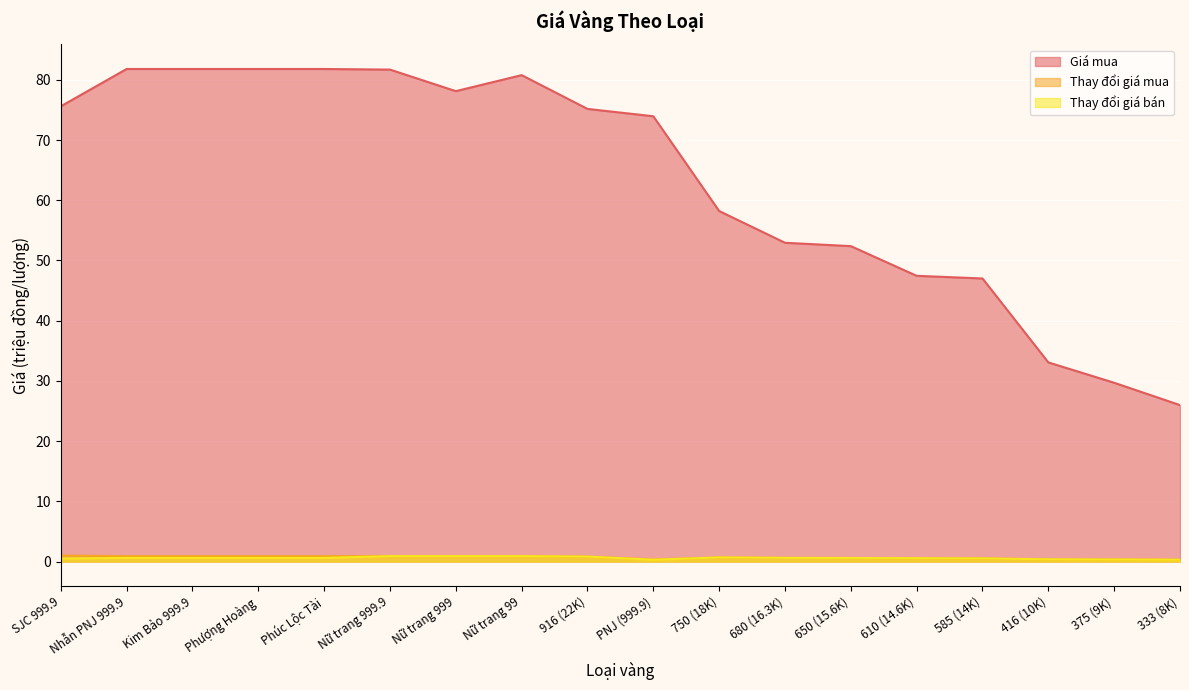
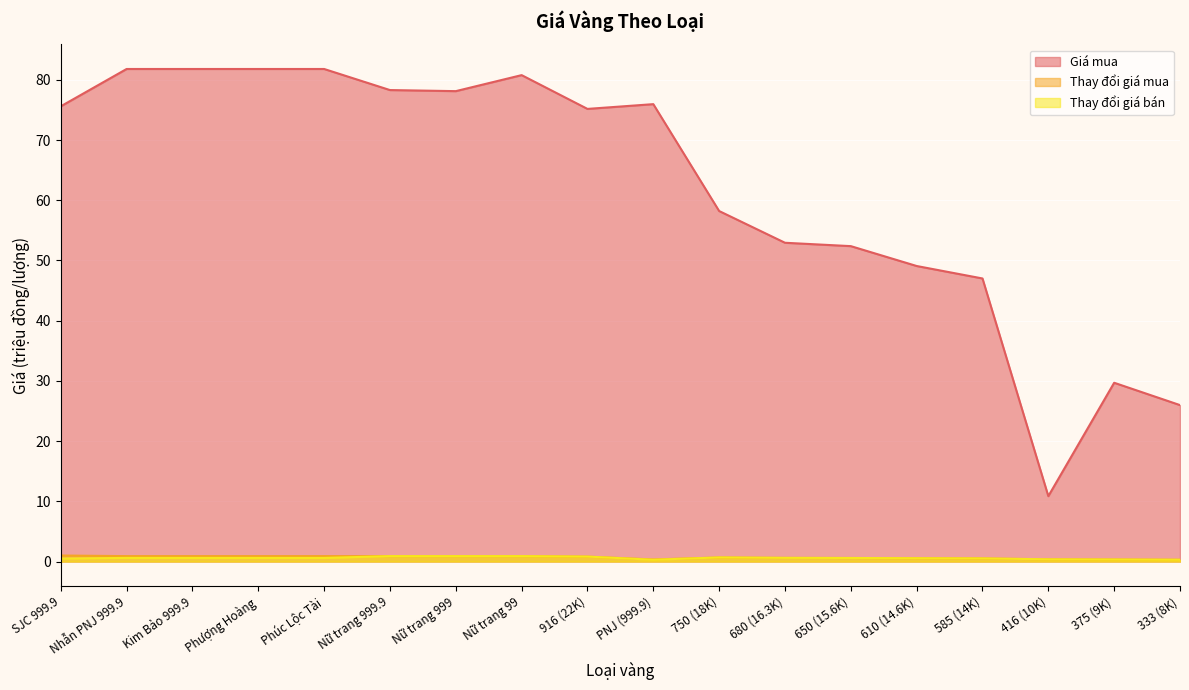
  {
    "Giá mua": {
      "SJC 999.9": 76,
      "Nhẫn PNJ 999.9": 82,
      "Kim Bảo 999.9": 82,
      "Phượng Hoàng": 82,
      "Phúc Lộc Tài": 82,
-     "Nữ trang 999.9": 82,
+     "Nữ trang 999.9": 78,
      "Nữ trang 999": 78,
      "Nữ trang 99": 81,
      "916 (22K)": 75,
-     "PNJ (999.9)": 74,
+     "PNJ (999.9)": 76,
      "750 (18K)": 58,
      "680 (16.3K)": 53,
      "650 (15.6K)": 52,
-     "610 (14.6K)": 47,
+     "610 (14.6K)": 49,
      "585 (14K)": 47,
-     "416 (10K)": 33,
+     "416 (10K)": 11,
      "375 (9K)": 30,
      "333 (8K)": 26
    }
  }
